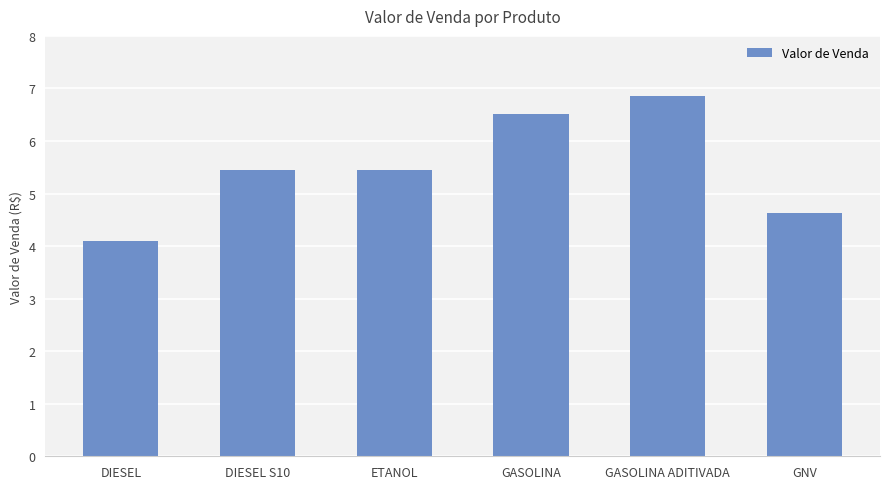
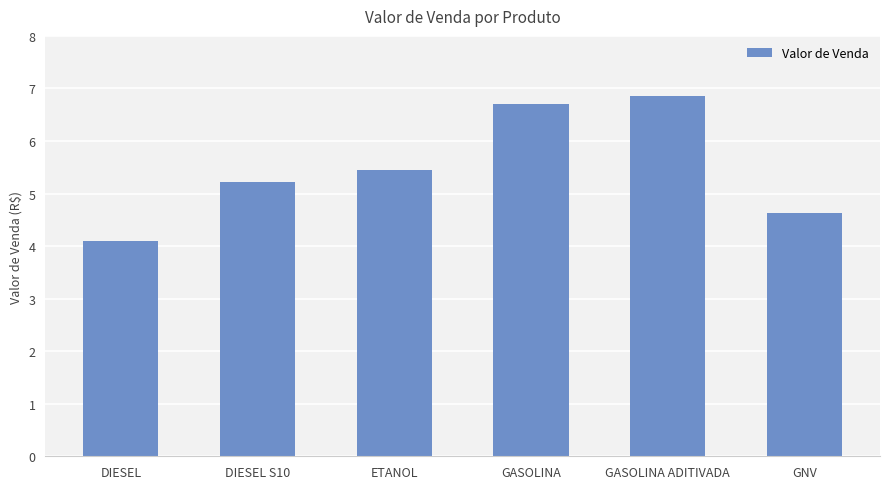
  {
    "DIESEL": 4.1,
-   "DIESEL S10": 5.5,
+   "DIESEL S10": 5.2,
    "ETANOL": 5.5,
-   "GASOLINA": 6.5,
+   "GASOLINA": 6.7,
    "GASOLINA ADITIVADA": 6.9,
    "GNV": 4.6
  }
